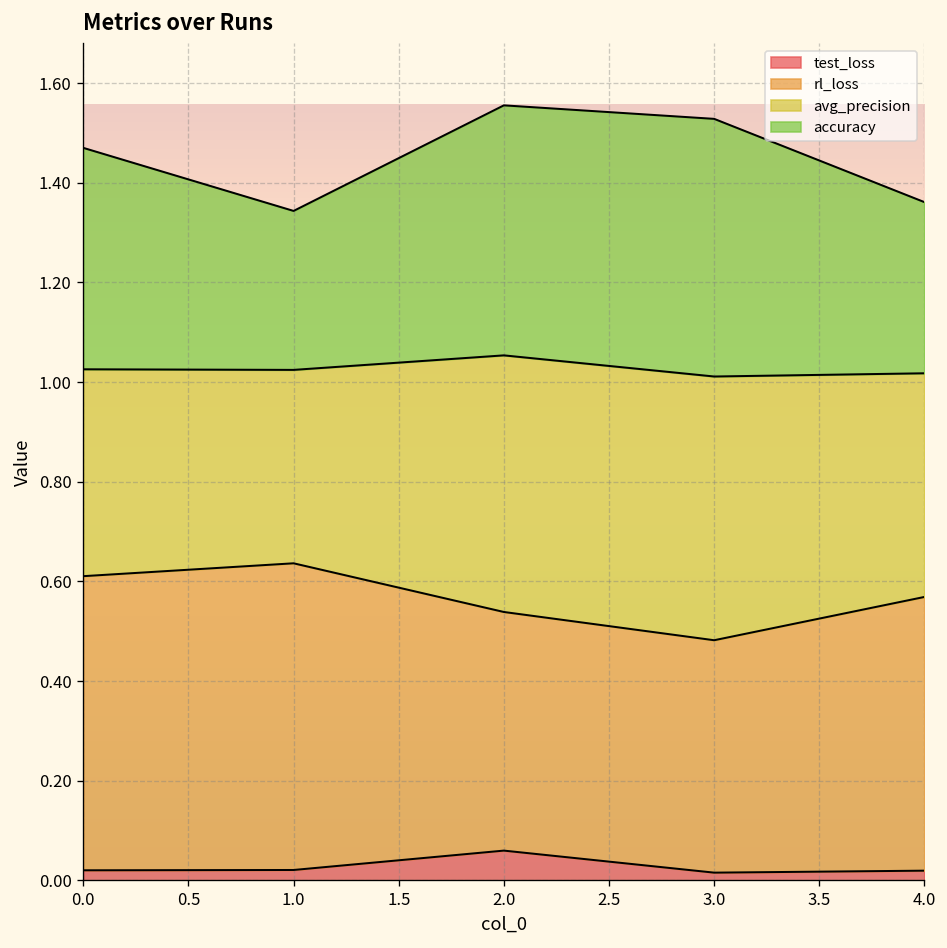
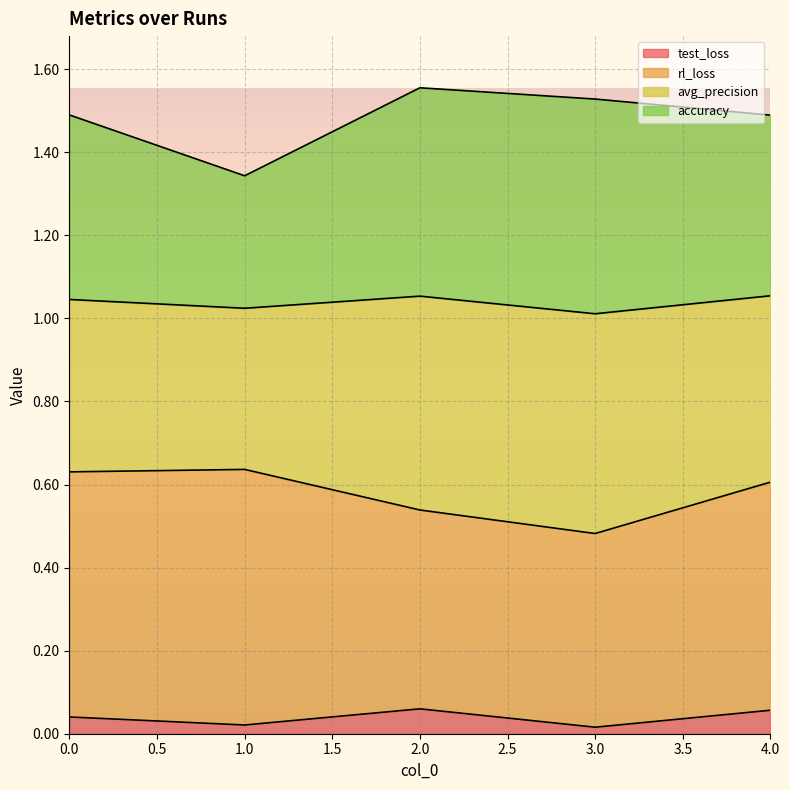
  {
    "test_loss": {
-     "0.0": 0.02,
+     "0.0": 0.04,
      "1.0": 0.02,
      "2.0": 0.06,
      "3.0": 0.02,
-     "4.0": 0.02
+     "4.0": 0.06
    },
    "accuracy": {
      "0.0": 0.44,
      "1.0": 0.32,
      "2.0": 0.50,
      "3.0": 0.52,
-     "4.0": 0.34
+     "4.0": 0.43
    }
  }
